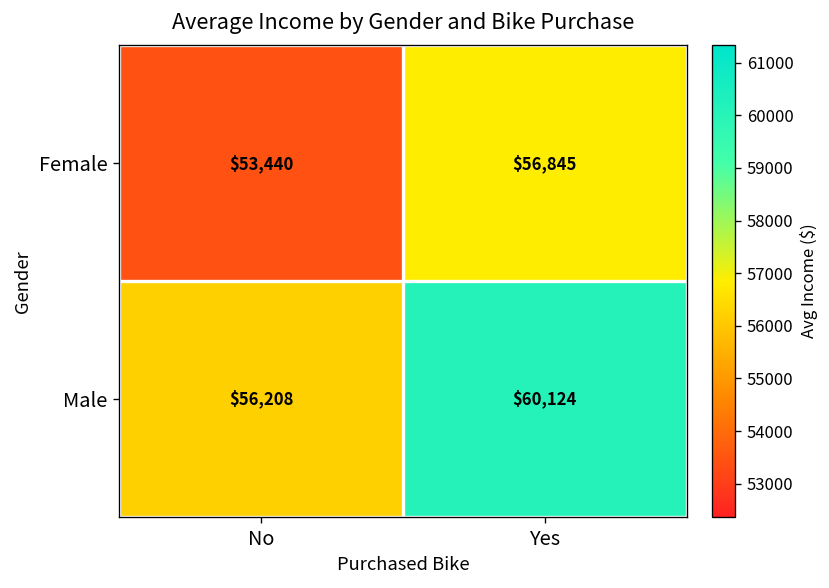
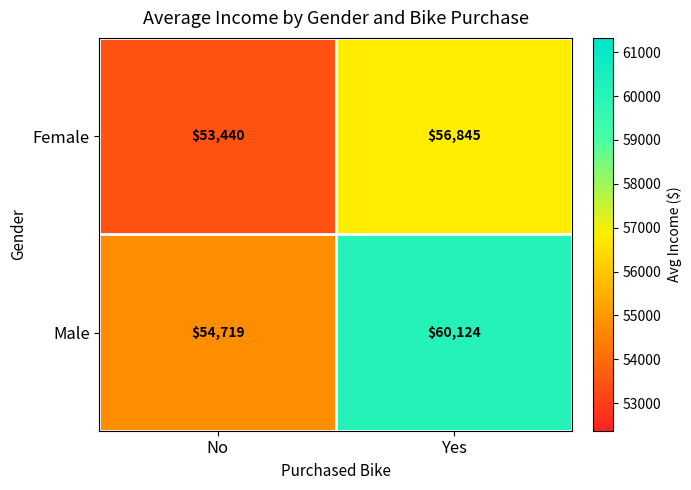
  {
    "Female": {
      "No": "$53,440",
      "Yes": "$56,845"
    },
    "Male": {
-     "No": "$56,208",
+     "No": "$54,719",
      "Yes": "$60,124"
    }
  }
